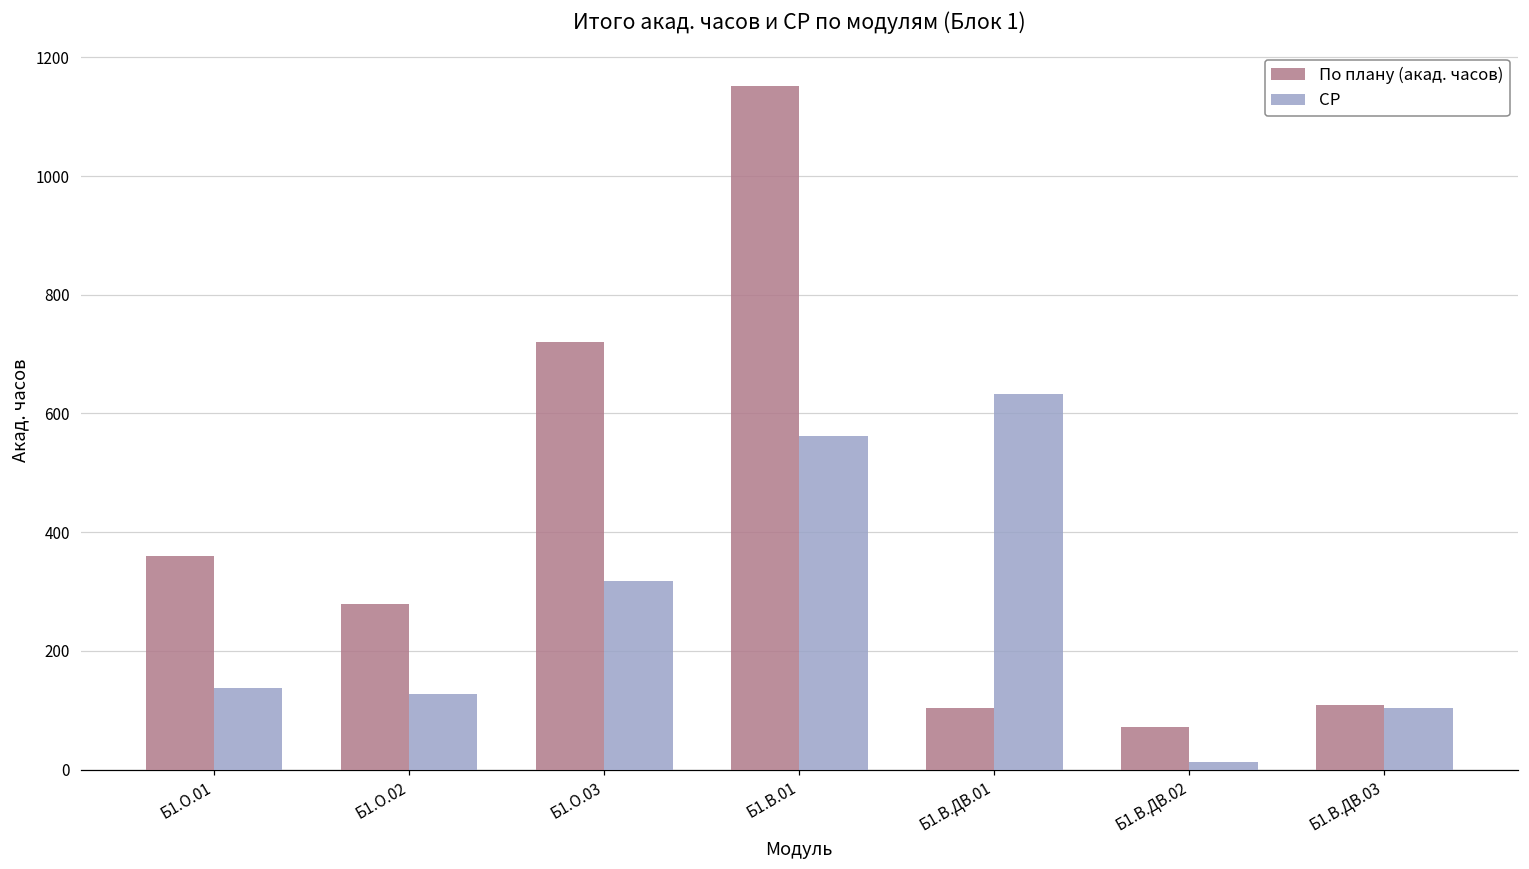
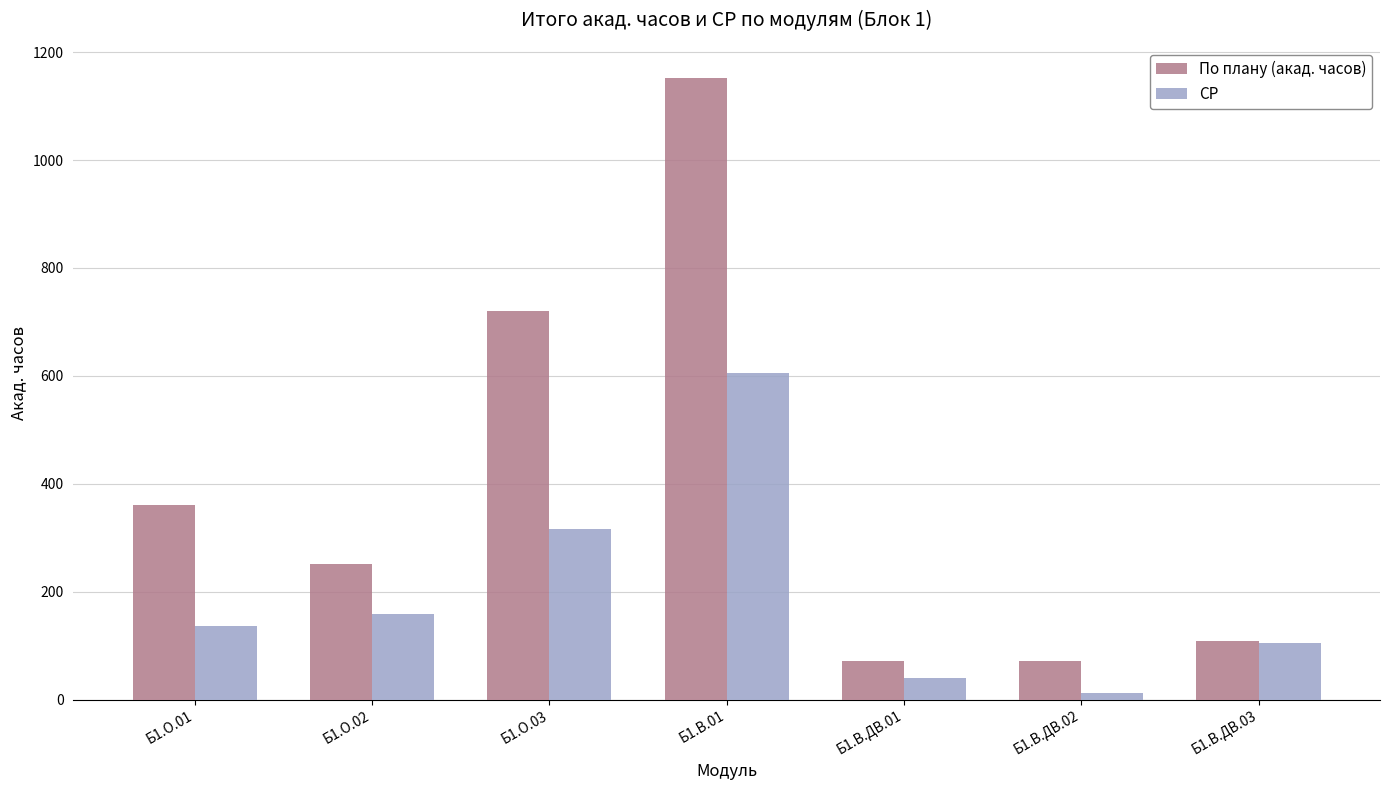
  {
    "По плану (акад. часов)": {
      "Б1.О.01": 360,
-     "Б1.О.02": 280,
+     "Б1.О.02": 250,
      "Б1.О.03": 720,
      "Б1.В.01": 1150,
-     "Б1.В.ДВ.01": 100,
+     "Б1.В.ДВ.01": 70,
      "Б1.В.ДВ.02": 70,
      "Б1.В.ДВ.03": 110
    },
    "СР": {
      "Б1.О.01": 140,
-     "Б1.О.02": 130,
+     "Б1.О.02": 160,
      "Б1.О.03": 320,
-     "Б1.В.01": 560,
-     "Б1.В.ДВ.01": 630,
+     "Б1.В.01": 610,
+     "Б1.В.ДВ.01": 40,
      "Б1.В.ДВ.02": 10,
      "Б1.В.ДВ.03": 100
    }
  }
